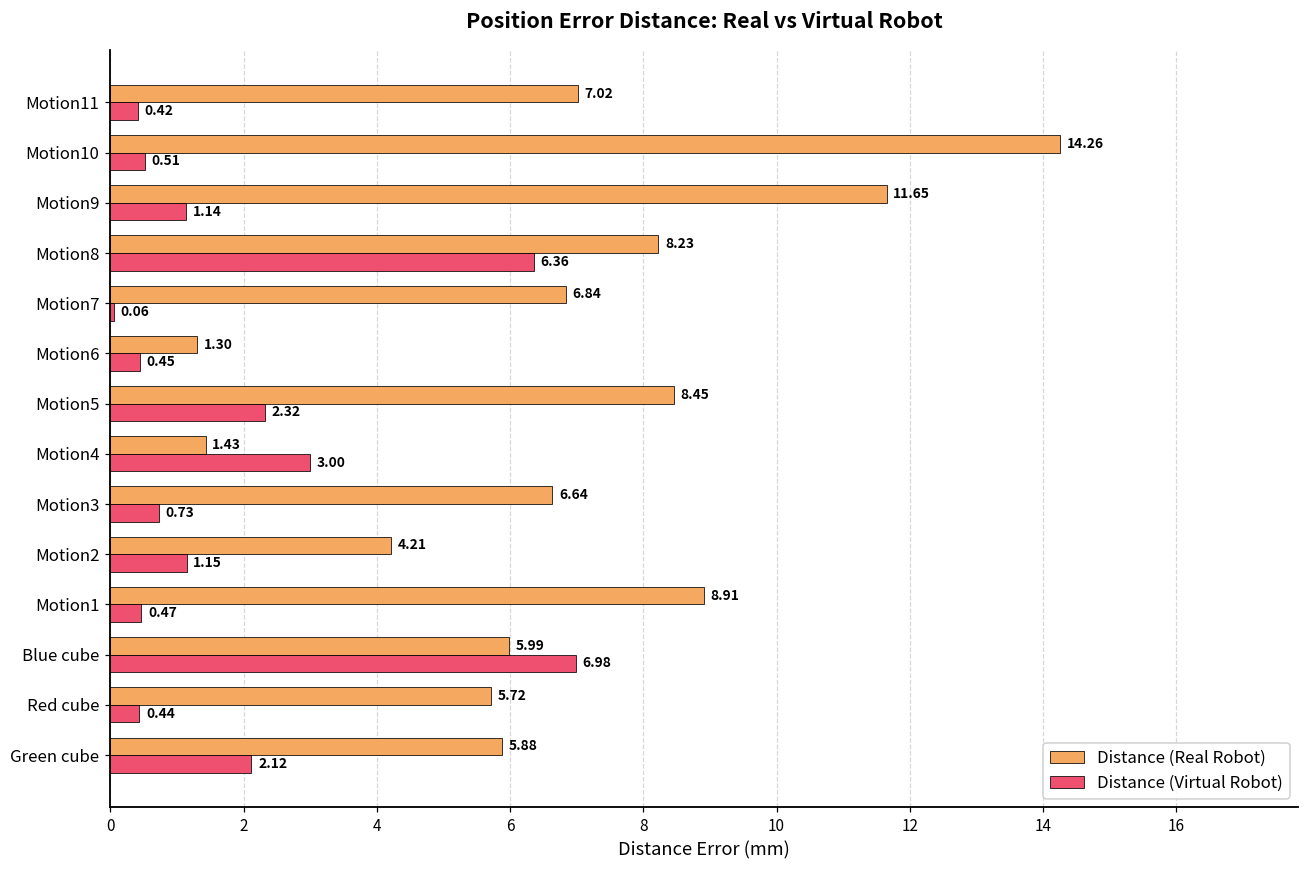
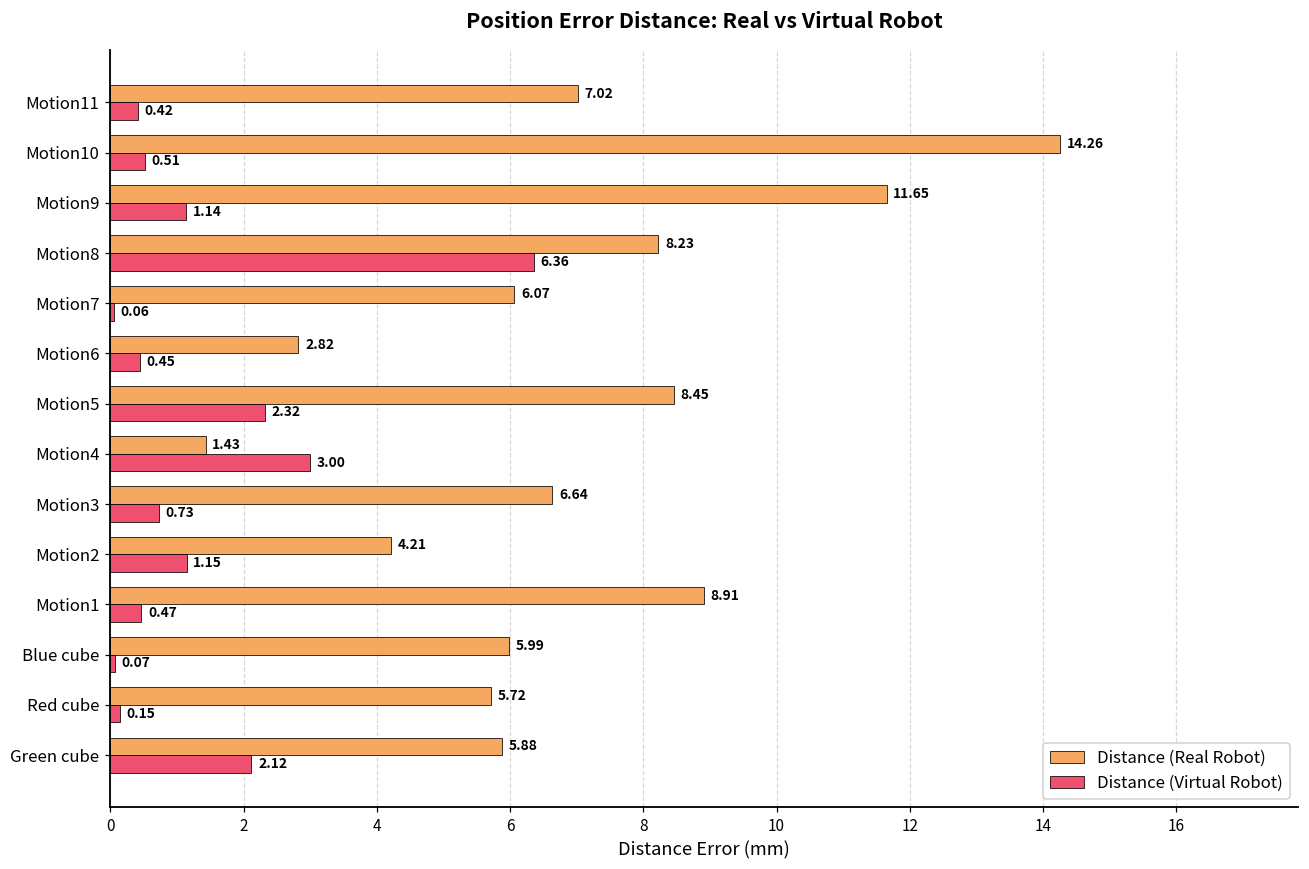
  {
    "Distance (Real Robot)": {
      "Motion11": 7.02,
      "Motion10": 14.26,
      "Motion9": 11.65,
      "Motion8": 8.23,
-     "Motion7": 6.84,
-     "Motion6": 1.30,
+     "Motion7": 6.07,
+     "Motion6": 2.82,
      "Motion5": 8.45,
      "Motion4": 1.43,
      "Motion3": 6.64,
      "Motion2": 4.21,
      "Motion1": 8.91,
      "Blue cube": 5.99,
      "Red cube": 5.72,
      "Green cube": 5.88
    },
    "Distance (Virtual Robot)": {
      "Motion11": 0.42,
      "Motion10": 0.51,
      "Motion9": 1.14,
      "Motion8": 6.36,
      "Motion7": 0.06,
      "Motion6": 0.45,
      "Motion5": 2.32,
      "Motion4": 3.00,
      "Motion3": 0.73,
      "Motion2": 1.15,
      "Motion1": 0.47,
-     "Blue cube": 6.98,
-     "Red cube": 0.44,
+     "Blue cube": 0.07,
+     "Red cube": 0.15,
      "Green cube": 2.12
    }
  }
